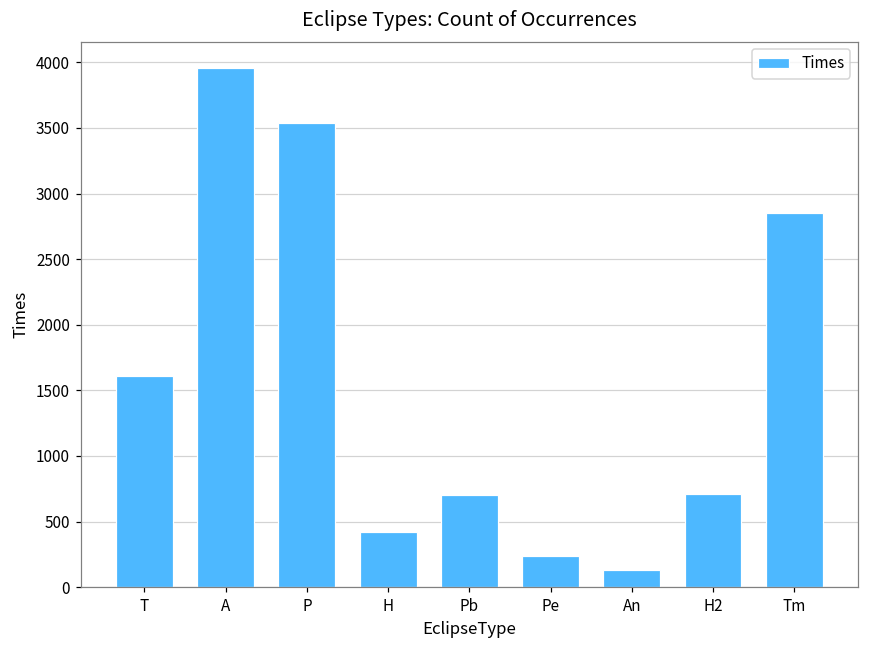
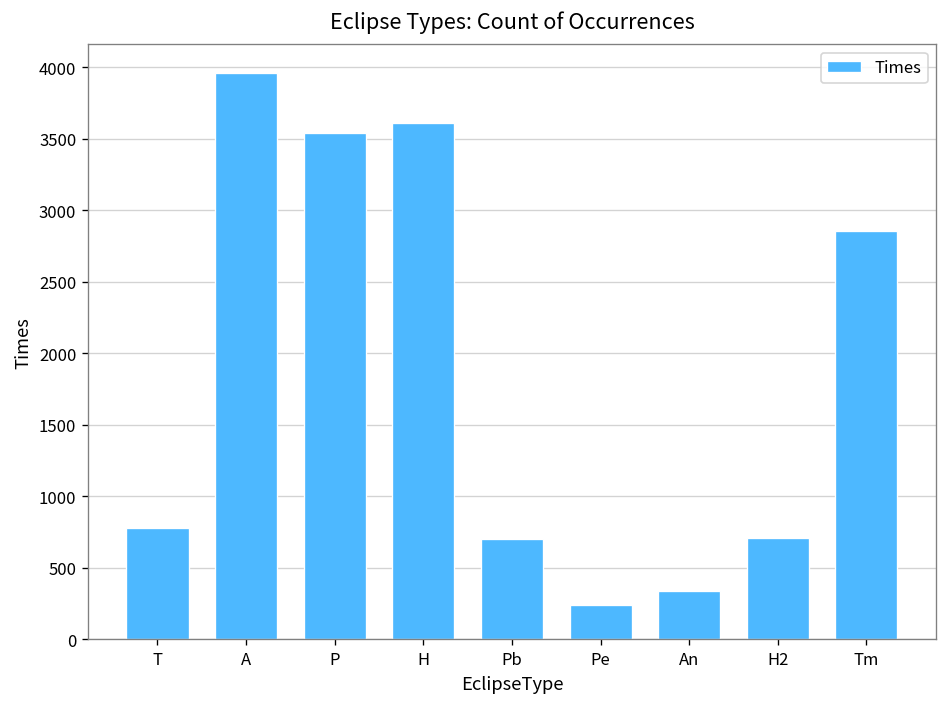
  {
-   "T": 1610,
+   "T": 780,
    "A": 3960,
    "P": 3540,
-   "H": 420,
+   "H": 3610,
    "Pb": 700,
    "Pe": 240,
-   "An": 130,
+   "An": 340,
    "H2": 710,
    "Tm": 2860
  }
